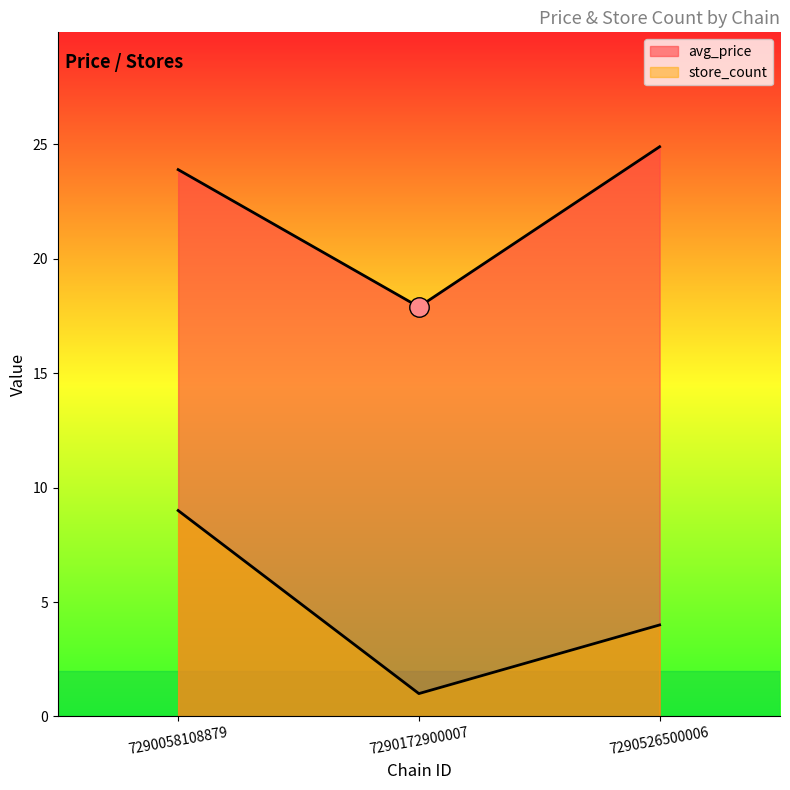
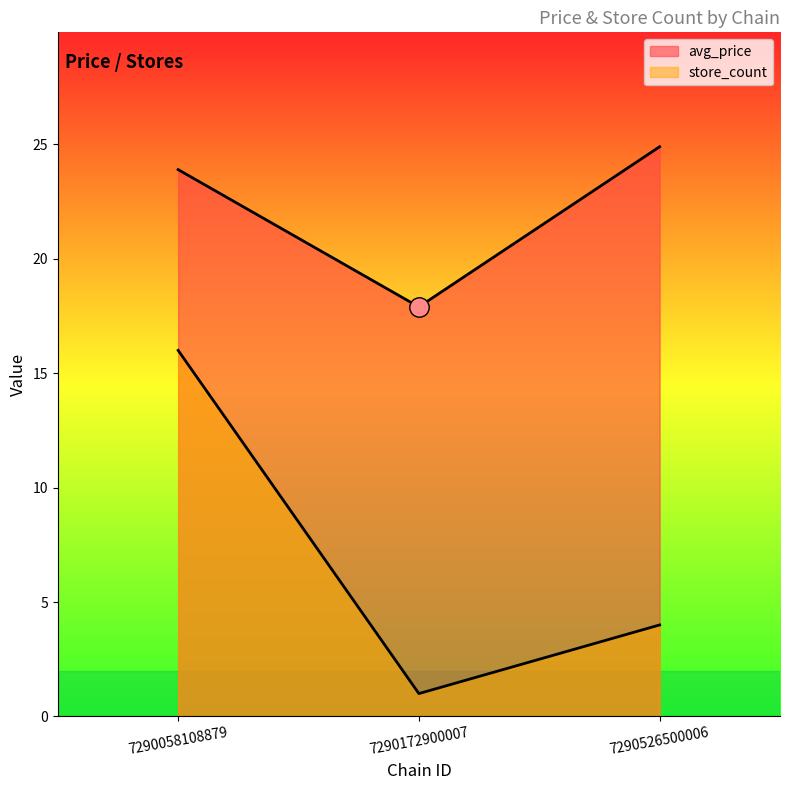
  {
    "store_count": {
-     "7290058108879": 9,
+     "7290058108879": 16,
      "7290172900007": 1,
      "7290526500006": 4
    }
  }
